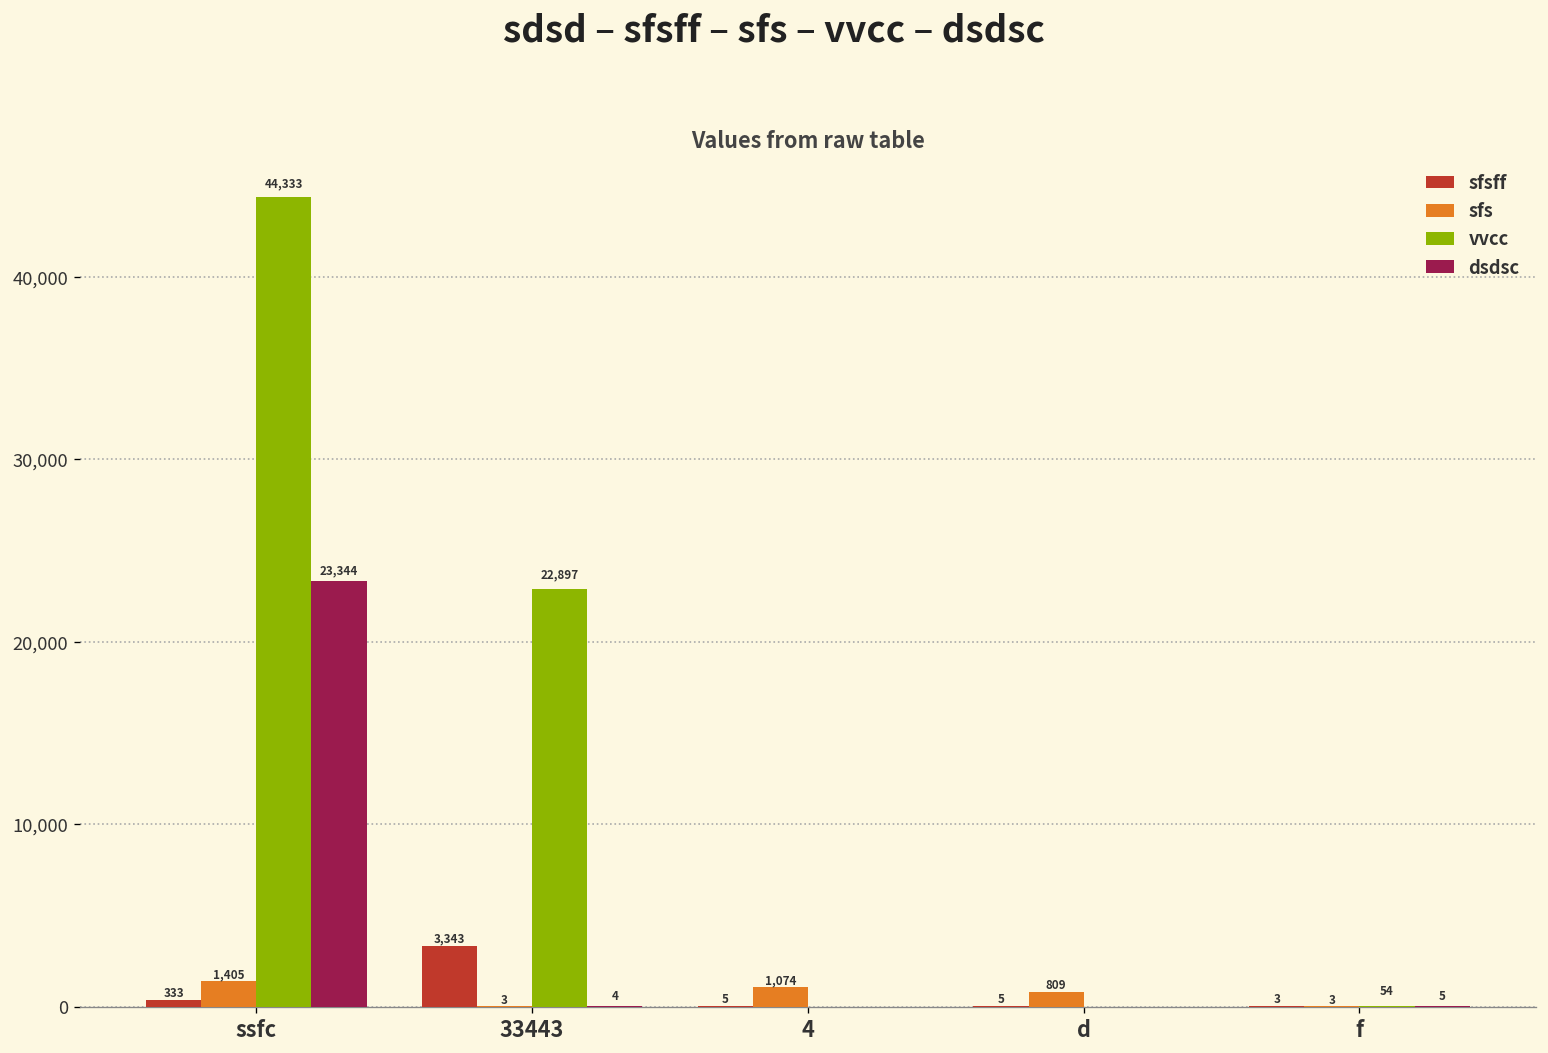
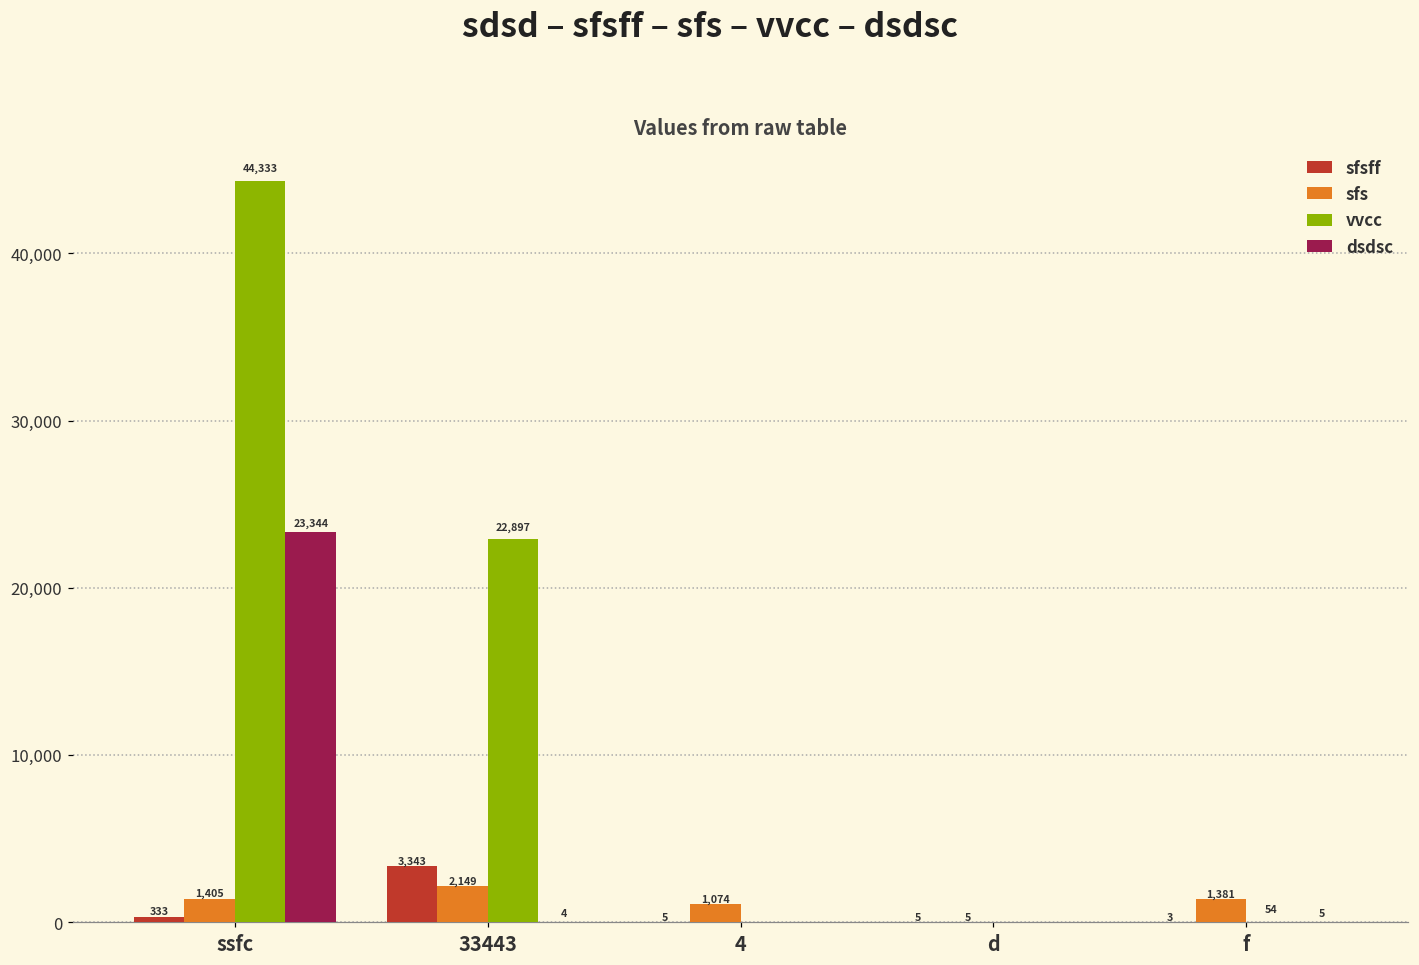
  {
    "sfs": {
      "ssfc": "1,405",
-     "33443": "3",
+     "33443": "2,149",
      "4": "1,074",
-     "d": "809",
-     "f": "3"
+     "d": "5",
+     "f": "1,381"
    },
    "vvcc": {
      "ssfc": "44,333",
      "33443": "22,897",
      "f": "54"
    }
  }
